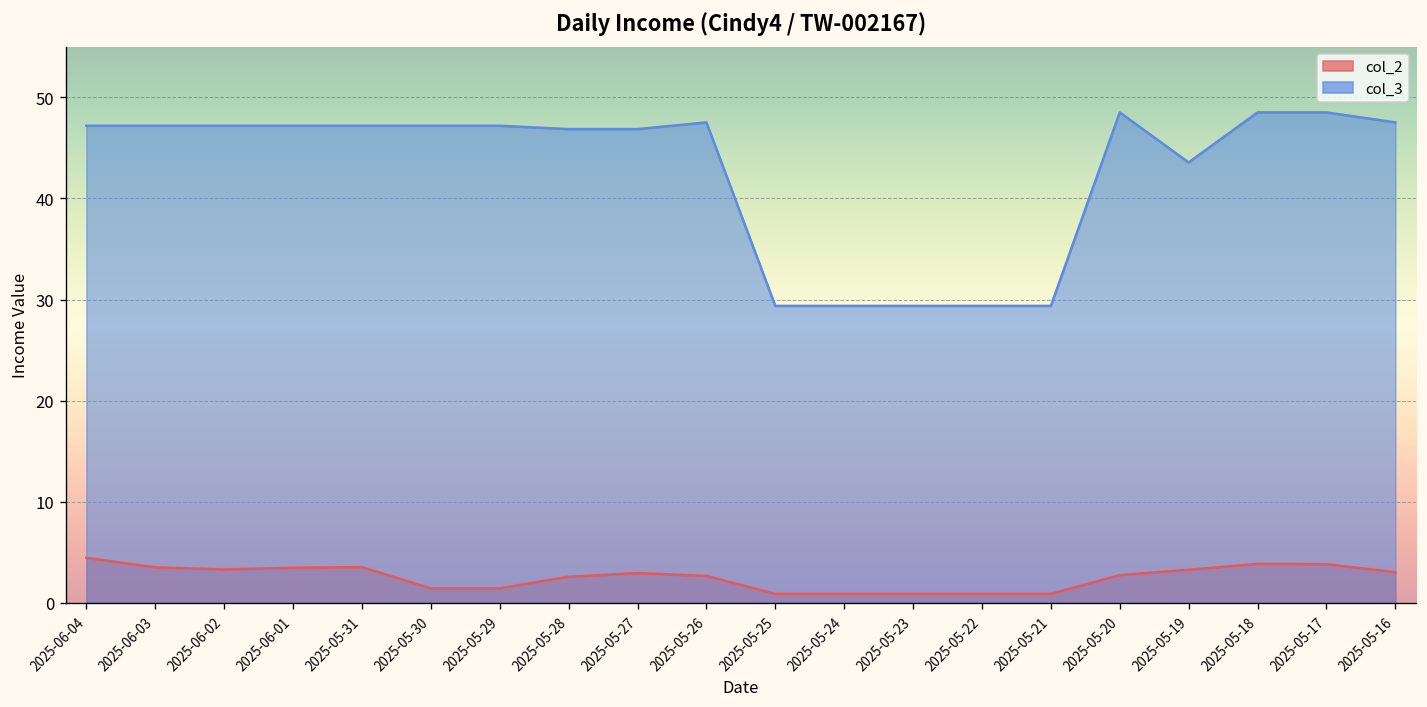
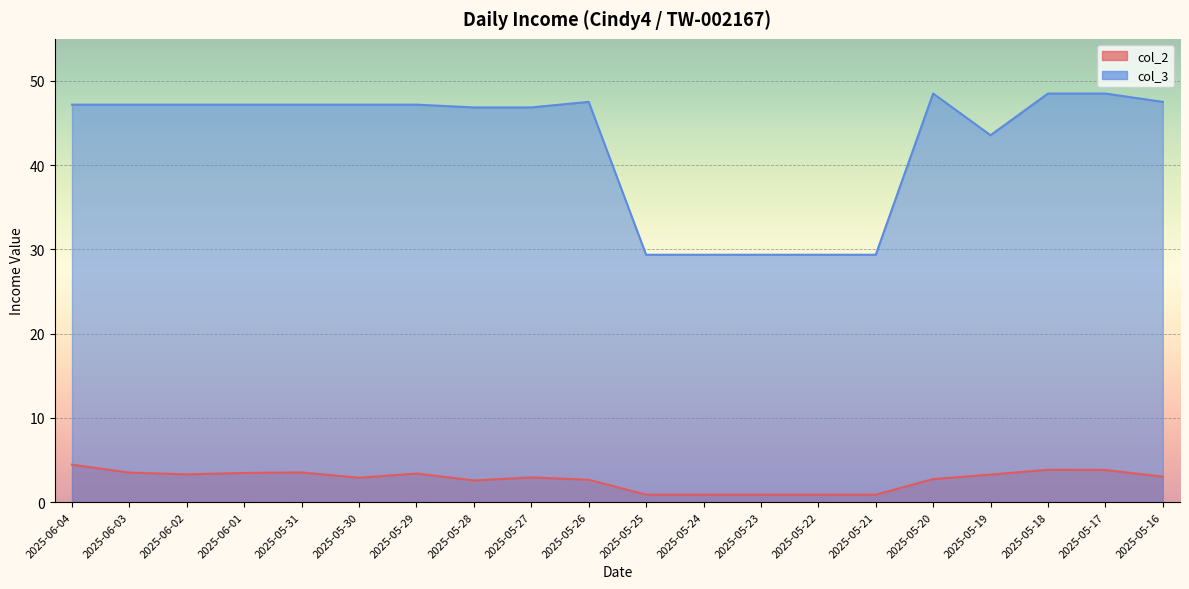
  {
    "col_2": {
      "2025-06-04": 4,
      "2025-06-03": 4,
      "2025-06-02": 3,
      "2025-06-01": 3,
      "2025-05-31": 4,
-     "2025-05-30": 1,
-     "2025-05-29": 1,
+     "2025-05-30": 3,
+     "2025-05-29": 3,
      "2025-05-28": 3,
      "2025-05-27": 3,
      "2025-05-26": 3,
      "2025-05-25": 1,
      "2025-05-24": 1,
      "2025-05-23": 1,
      "2025-05-22": 1,
      "2025-05-21": 1,
      "2025-05-20": 3,
      "2025-05-19": 3,
      "2025-05-18": 4,
      "2025-05-17": 4,
      "2025-05-16": 3
    },
    "col_3": {
      "2025-06-04": 47,
      "2025-06-03": 47,
      "2025-06-02": 47,
      "2025-06-01": 47,
      "2025-05-31": 47,
      "2025-05-30": 47,
      "2025-05-29": 47,
      "2025-05-28": 47,
      "2025-05-27": 47,
      "2025-05-26": 48,
      "2025-05-25": 29,
      "2025-05-24": 29,
      "2025-05-23": 29,
      "2025-05-22": 29,
      "2025-05-21": 29,
      "2025-05-20": 49,
      "2025-05-19": 44,
      "2025-05-18": 49,
      "2025-05-17": 49,
      "2025-05-16": 48
    }
  }
